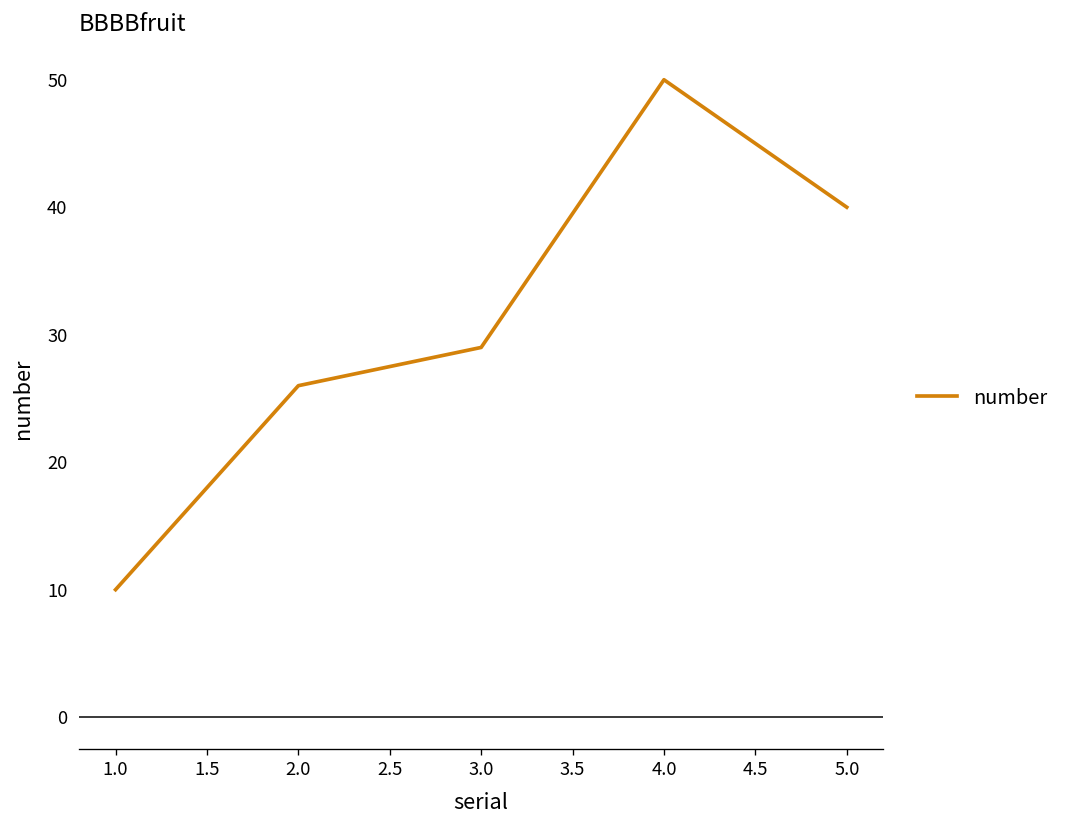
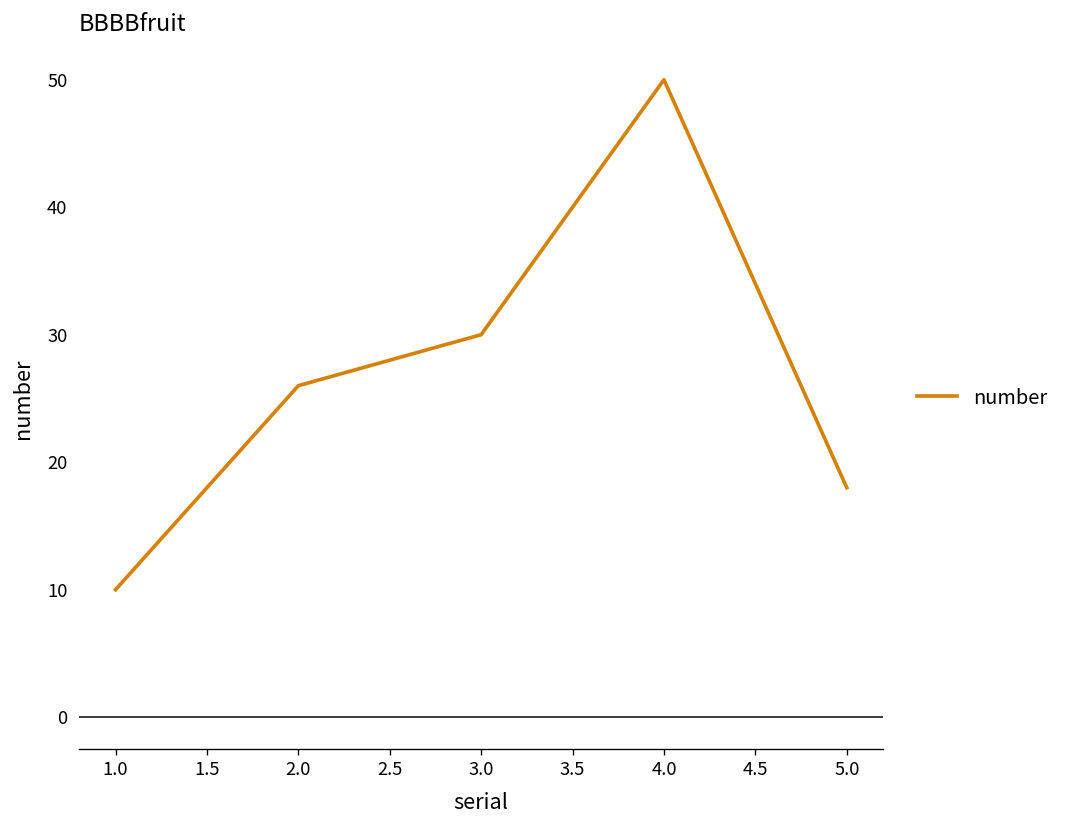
  {
    "1.0": 10,
    "2.0": 26,
-   "3.0": 29,
+   "3.0": 30,
    "4.0": 50,
-   "5.0": 40
+   "5.0": 18
  }
